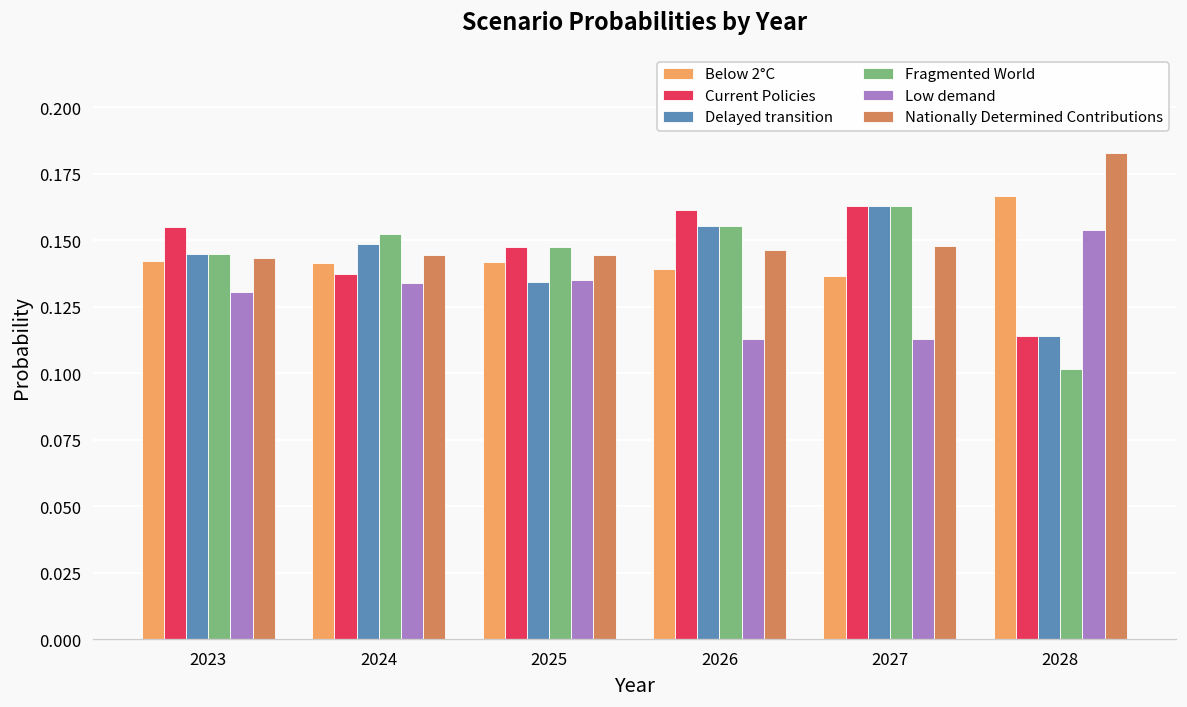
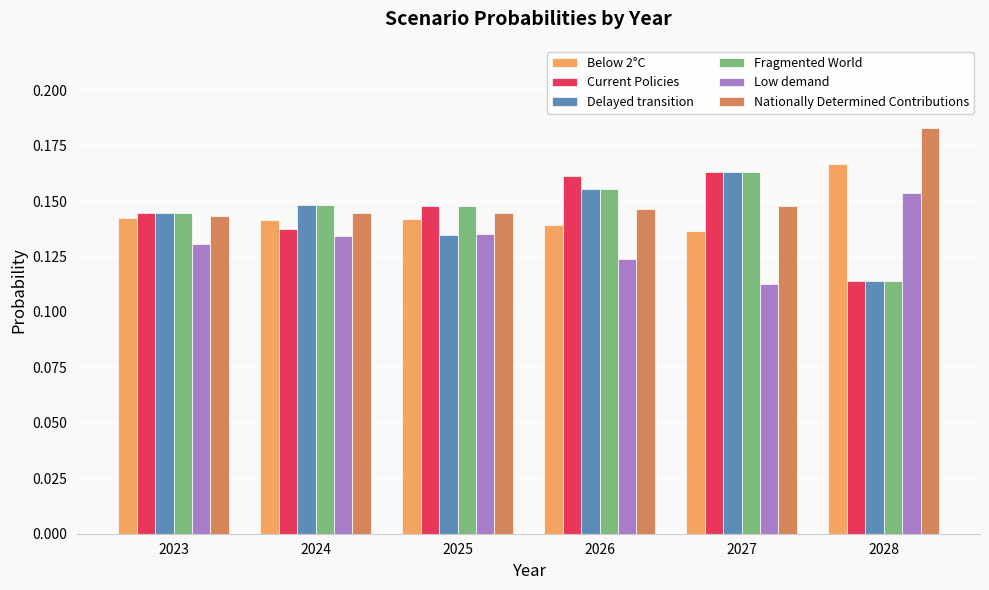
  {
    "Current Policies": {
-     "2023": 0.155,
+     "2023": 0.145,
      "2024": 0.137,
      "2025": 0.148,
      "2026": 0.161,
      "2027": 0.163,
      "2028": 0.114
    },
    "Delayed transition": {
      "2023": 0.145,
      "2024": 0.148,
      "2025": 0.135,
      "2026": 0.155,
      "2027": 0.163,
      "2028": 0.114
    },
    "Fragmented World": {
      "2023": 0.145,
-     "2024": 0.152,
+     "2024": 0.148,
      "2025": 0.148,
      "2026": 0.155,
      "2027": 0.163,
-     "2028": 0.102
+     "2028": 0.114
    },
    "Low demand": {
      "2023": 0.131,
      "2024": 0.134,
      "2025": 0.135,
-     "2026": 0.113,
+     "2026": 0.124,
      "2027": 0.113,
      "2028": 0.154
    }
  }
